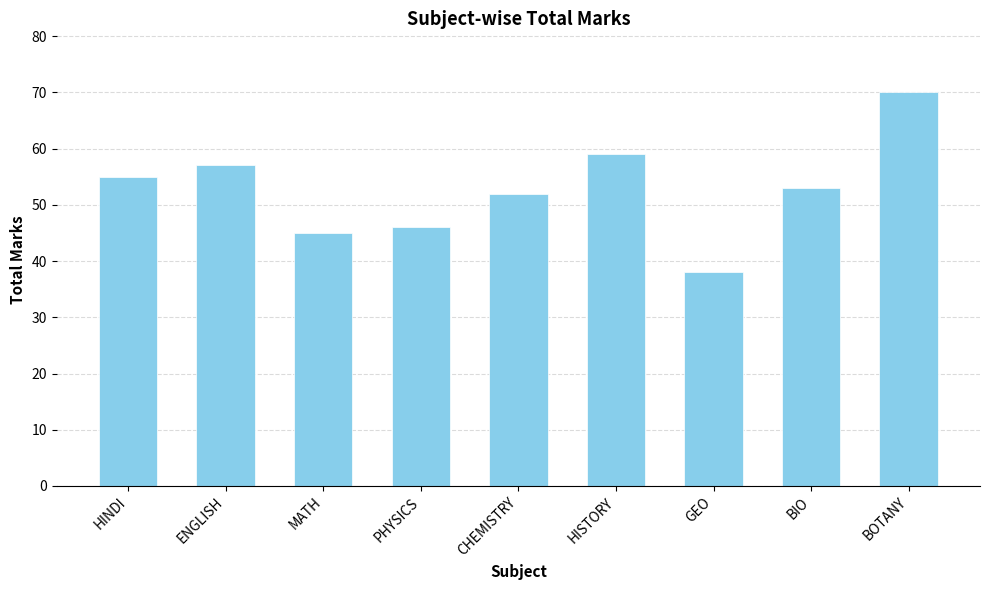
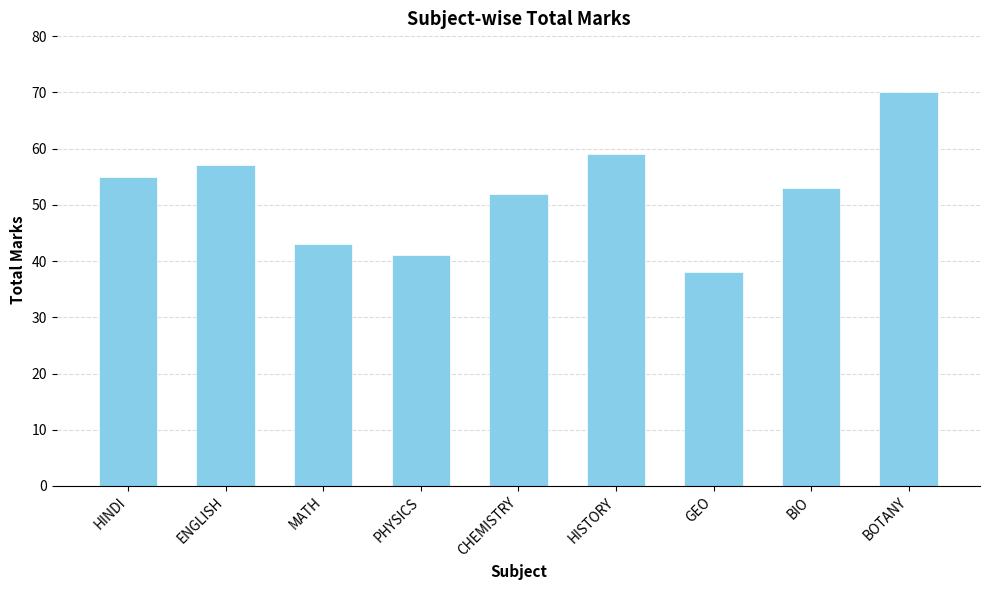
  {
    "HINDI": 55,
    "ENGLISH": 57,
-   "MATH": 45,
-   "PHYSICS": 46,
+   "MATH": 43,
+   "PHYSICS": 41,
    "CHEMISTRY": 52,
    "HISTORY": 59,
    "GEO": 38,
    "BIO": 53,
    "BOTANY": 70
  }
